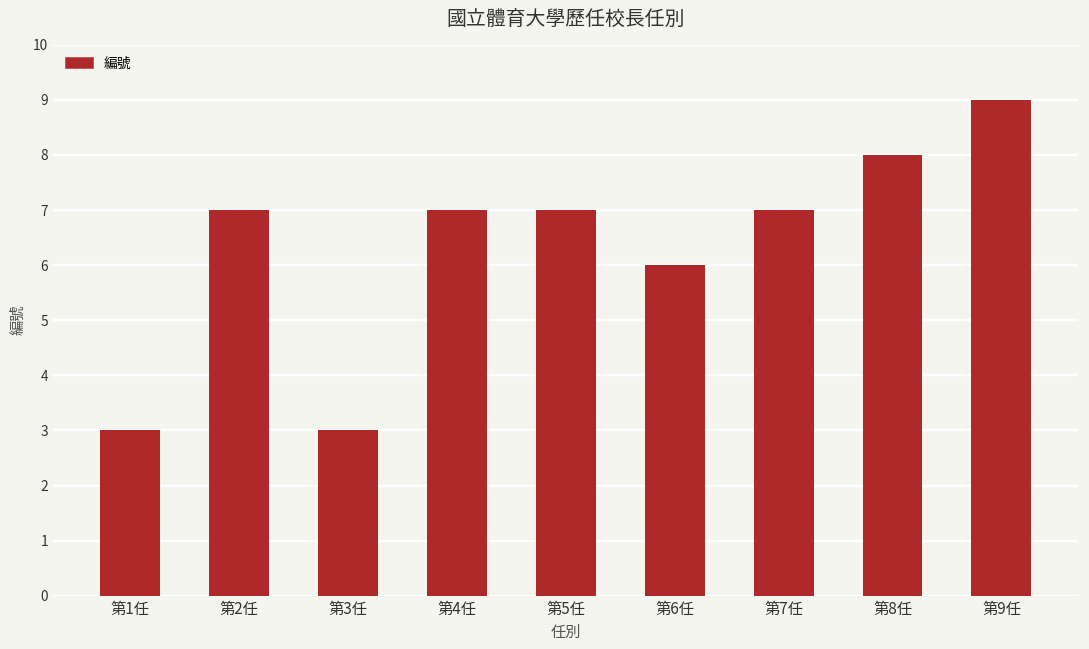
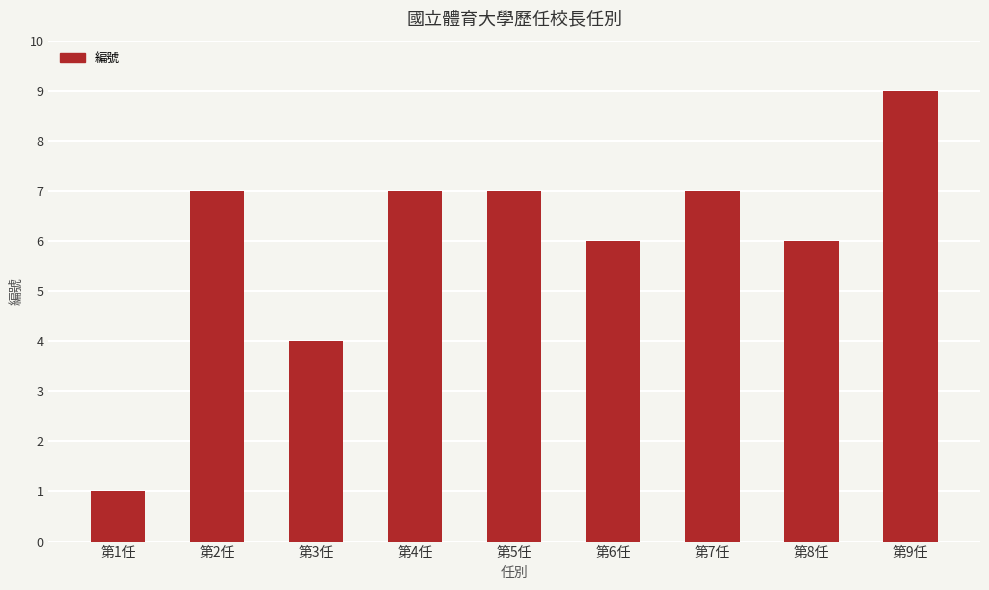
  {
-   "第1任": 3,
+   "第1任": 1,
    "第2任": 7,
-   "第3任": 3,
+   "第3任": 4,
    "第4任": 7,
    "第5任": 7,
    "第6任": 6,
    "第7任": 7,
-   "第8任": 8,
+   "第8任": 6,
    "第9任": 9
  }
